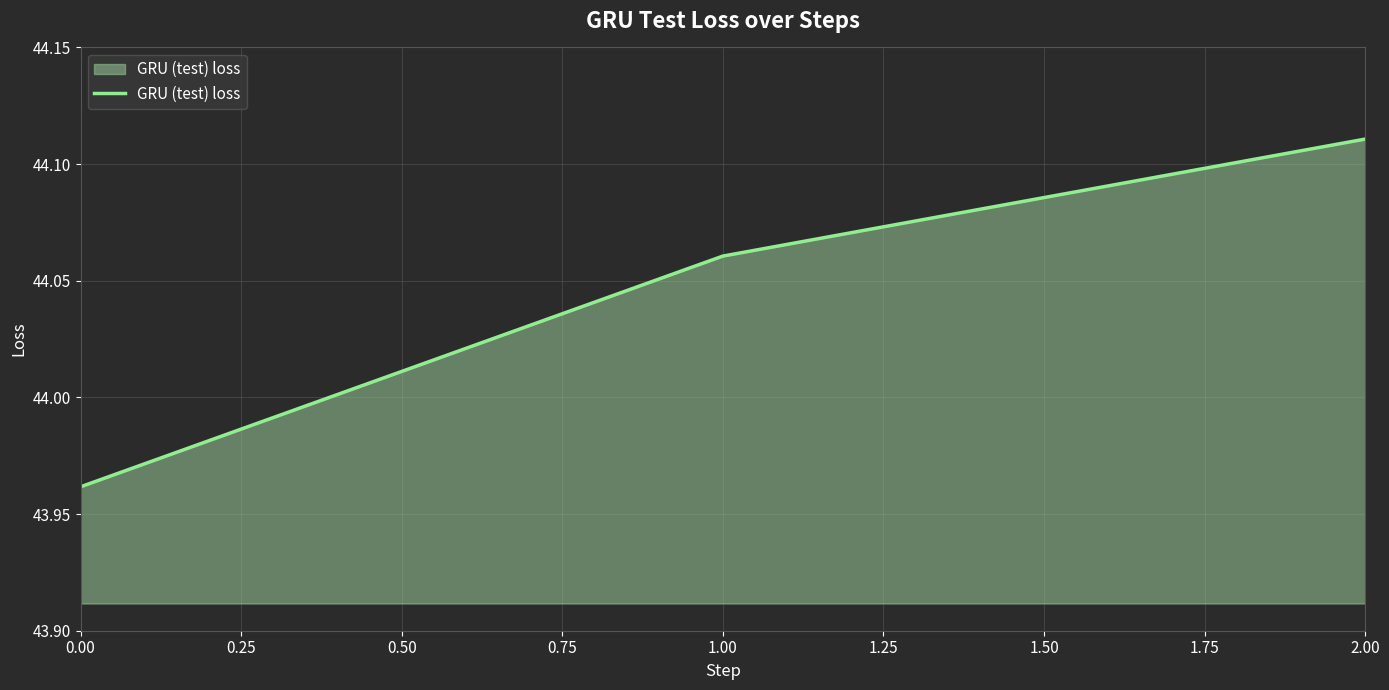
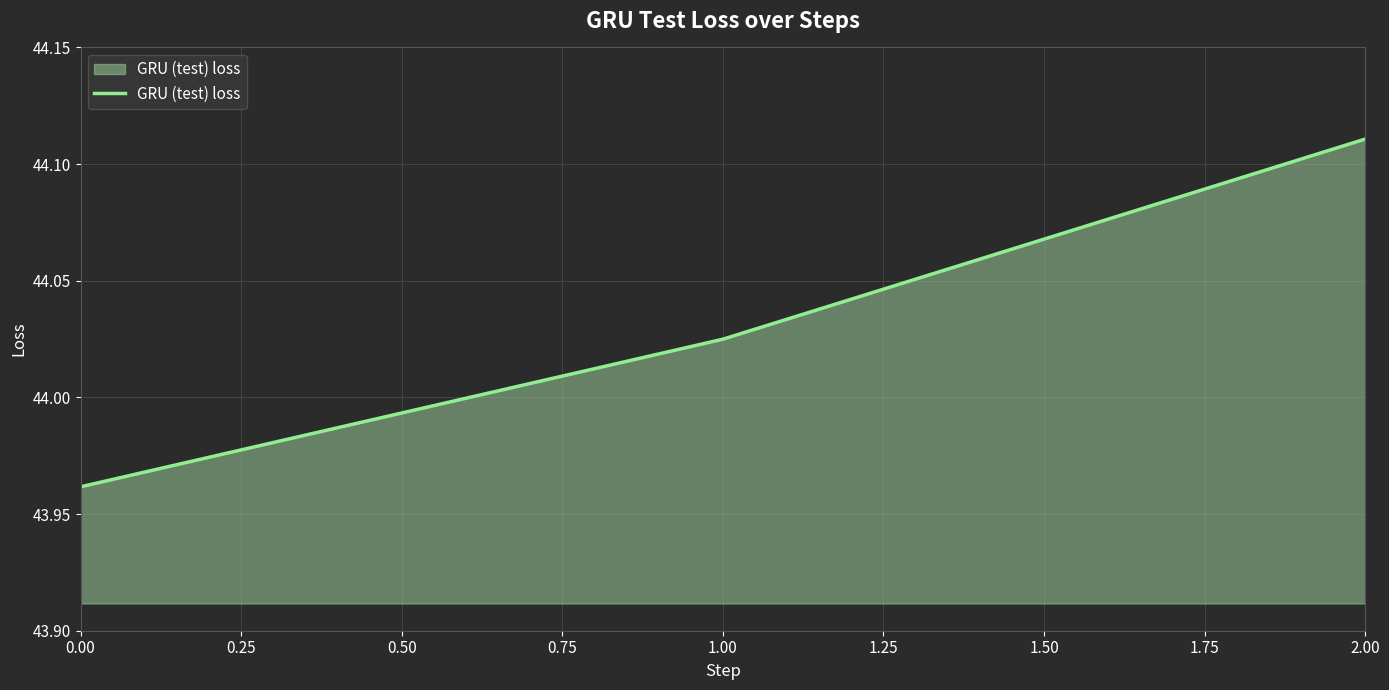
  {
    "0.00": 43.962,
-   "1.00": 44.061,
+   "1.00": 44.025,
    "2.00": 44.111
  }
